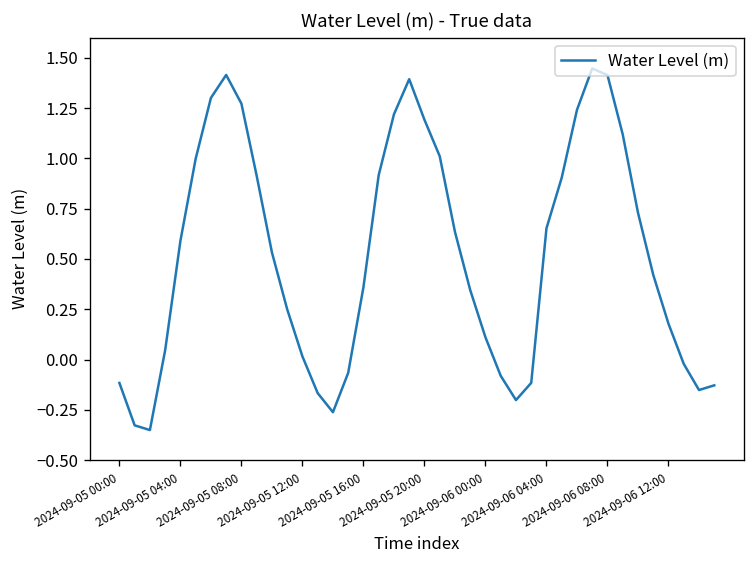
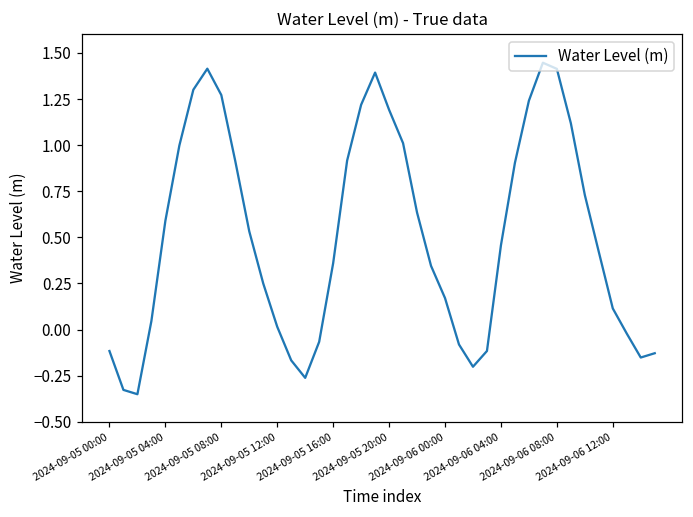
  {
    "2024-09-05 00:00": -0.12,
    "2024-09-05 04:00": 0.59,
    "2024-09-05 08:00": 1.27,
    "2024-09-05 12:00": 0.02,
    "2024-09-05 16:00": 0.36,
    "2024-09-05 20:00": 1.19,
-   "2024-09-06 00:00": 0.11,
-   "2024-09-06 04:00": 0.65,
-   "2024-09-06 12:00": 0.18
+   "2024-09-06 00:00": 0.17,
+   "2024-09-06 04:00": 0.46,
+   "2024-09-06 12:00": 0.11
  }
